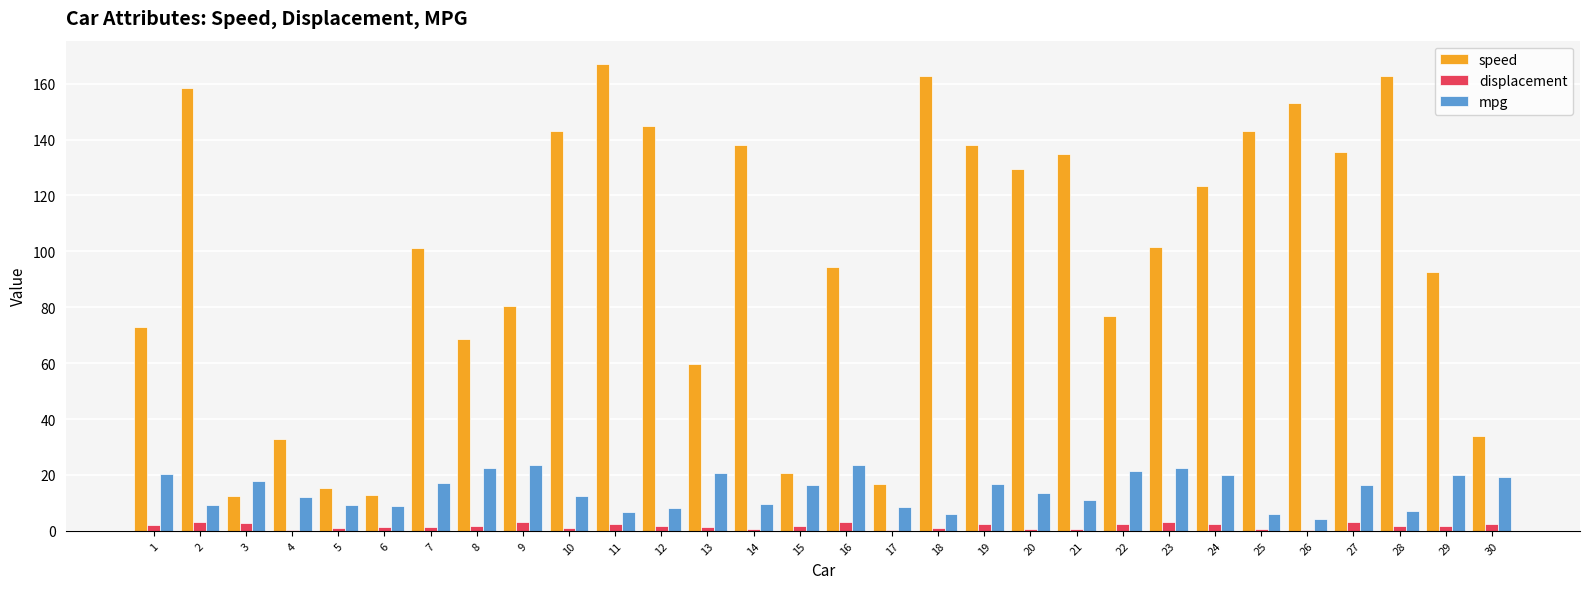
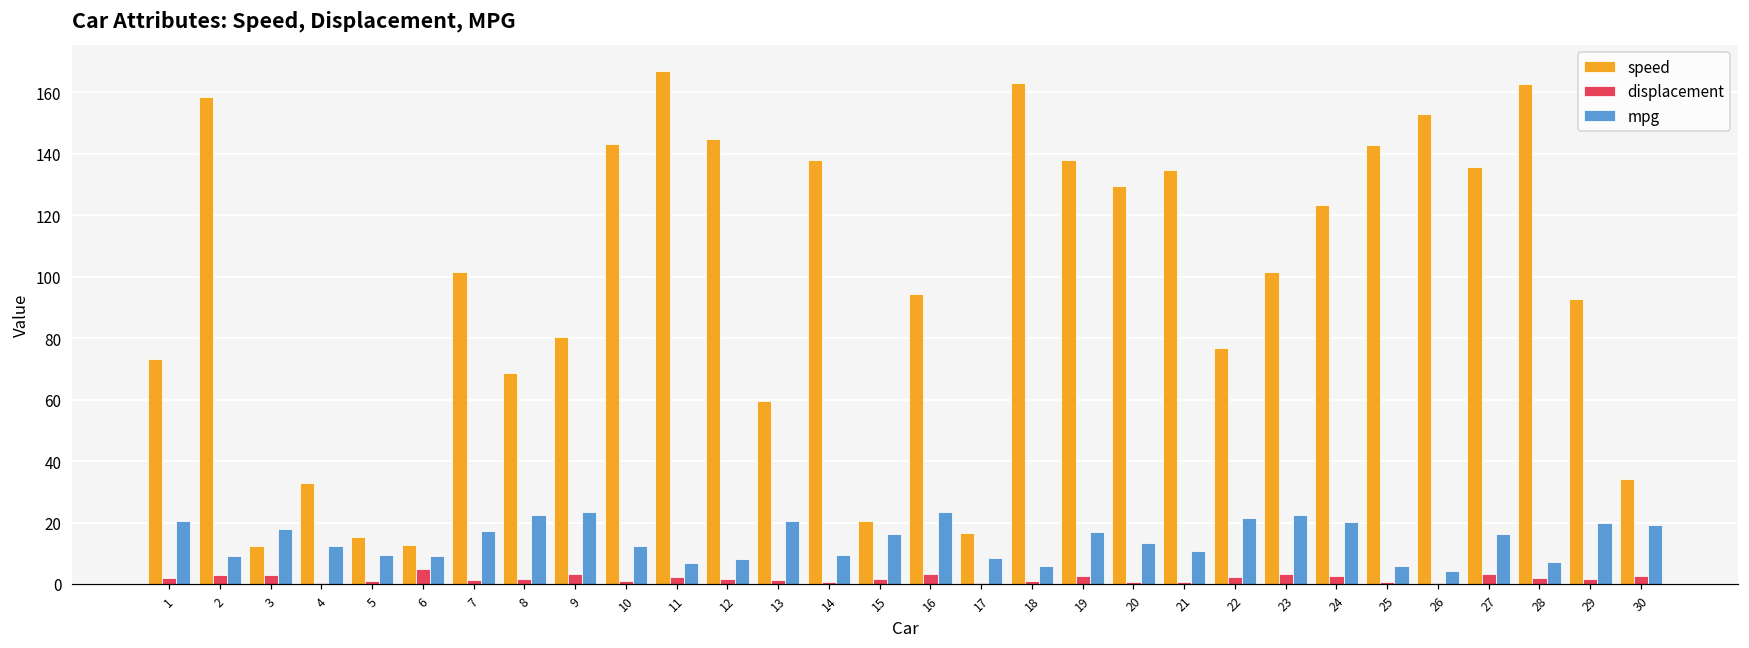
  {
    "speed": {
      "1": 73,
      "2": 158,
      "3": 12,
      "4": 33,
      "5": 15,
      "6": 13,
      "7": 101,
      "8": 69,
      "9": 80,
      "10": 143,
      "11": 167,
      "12": 145,
      "13": 60,
      "14": 138,
      "15": 21,
      "16": 94,
      "17": 17,
      "18": 163,
      "19": 138,
      "20": 130,
      "21": 135,
      "22": 77,
      "23": 102,
      "24": 123,
      "25": 143,
      "26": 153,
      "27": 136,
      "28": 163,
      "29": 93,
      "30": 34
    },
    "displacement": {
      "1": 2,
      "2": 3,
      "3": 3,
-     "6": 1,
+     "6": 5,
      "7": 1,
      "8": 2,
      "9": 3,
      "10": 1,
      "11": 2,
      "12": 2,
      "13": 1,
      "15": 2,
      "16": 3,
      "18": 1,
      "19": 3,
      "22": 2,
      "23": 3,
      "24": 3,
      "27": 3,
      "28": 2,
      "29": 2,
      "30": 3
    },
    "mpg": {
      "1": 20,
      "2": 9,
      "3": 18,
      "4": 12,
      "5": 9,
      "6": 9,
      "7": 17,
      "8": 22,
      "9": 23,
      "10": 12,
      "11": 7,
      "12": 8,
      "13": 21,
      "14": 10,
      "15": 16,
      "16": 23,
      "17": 8,
      "18": 6,
      "19": 17,
      "20": 13,
      "21": 11,
      "22": 22,
      "23": 22,
      "24": 20,
      "25": 6,
      "26": 4,
      "27": 16,
      "28": 7,
      "29": 20,
      "30": 19
    }
  }
